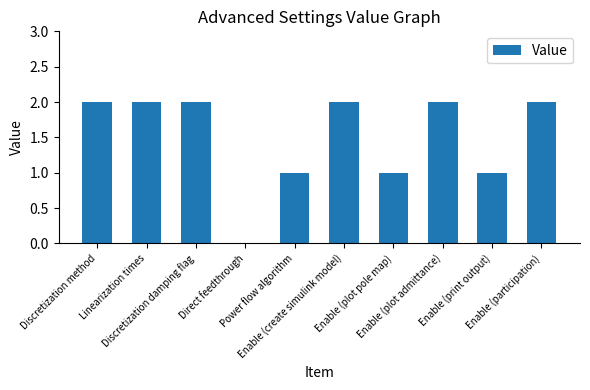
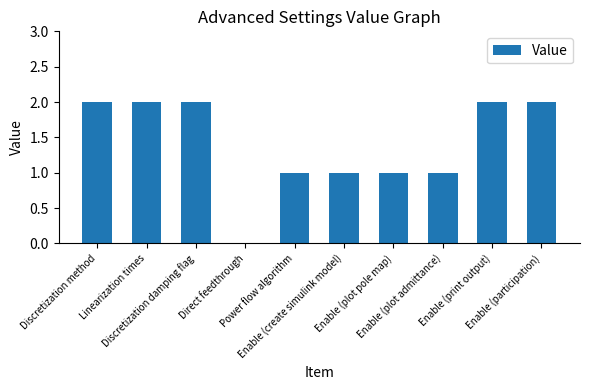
  {
    "Discretization method": 2,
    "Linearization times": 2,
    "Discretization damping flag": 2,
    "Direct feedthrough": 0,
    "Power flow algorithm": 1,
-   "Enable (create simulink model)": 2,
+   "Enable (create simulink model)": 1,
    "Enable (plot pole map)": 1,
-   "Enable (plot admittance)": 2,
-   "Enable (print output)": 1,
+   "Enable (plot admittance)": 1,
+   "Enable (print output)": 2,
    "Enable (participation)": 2
  }
